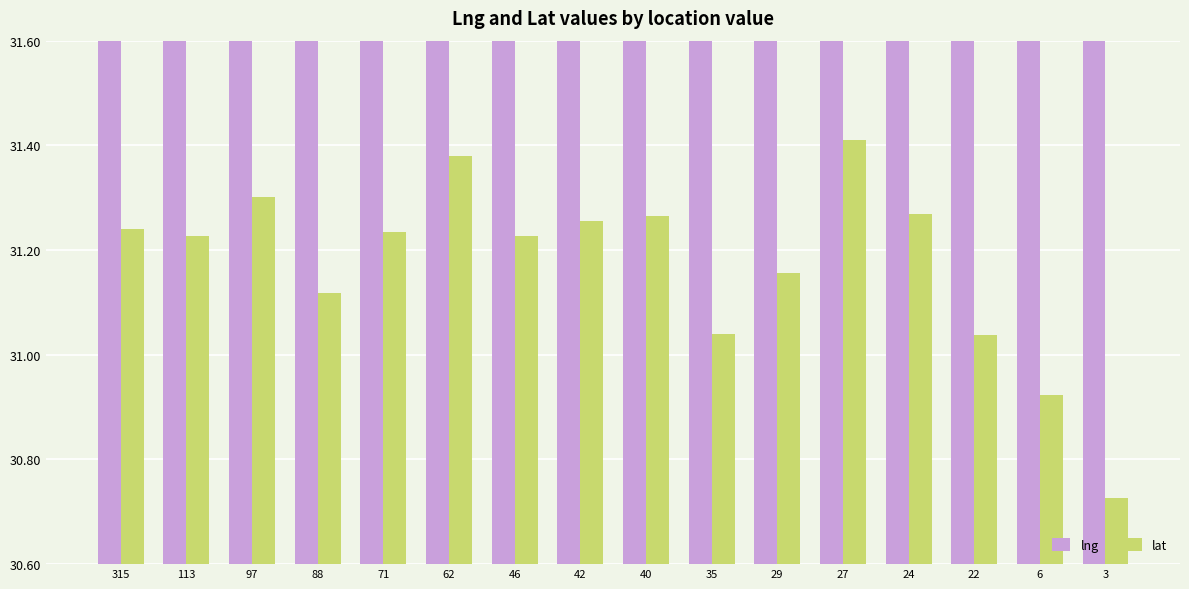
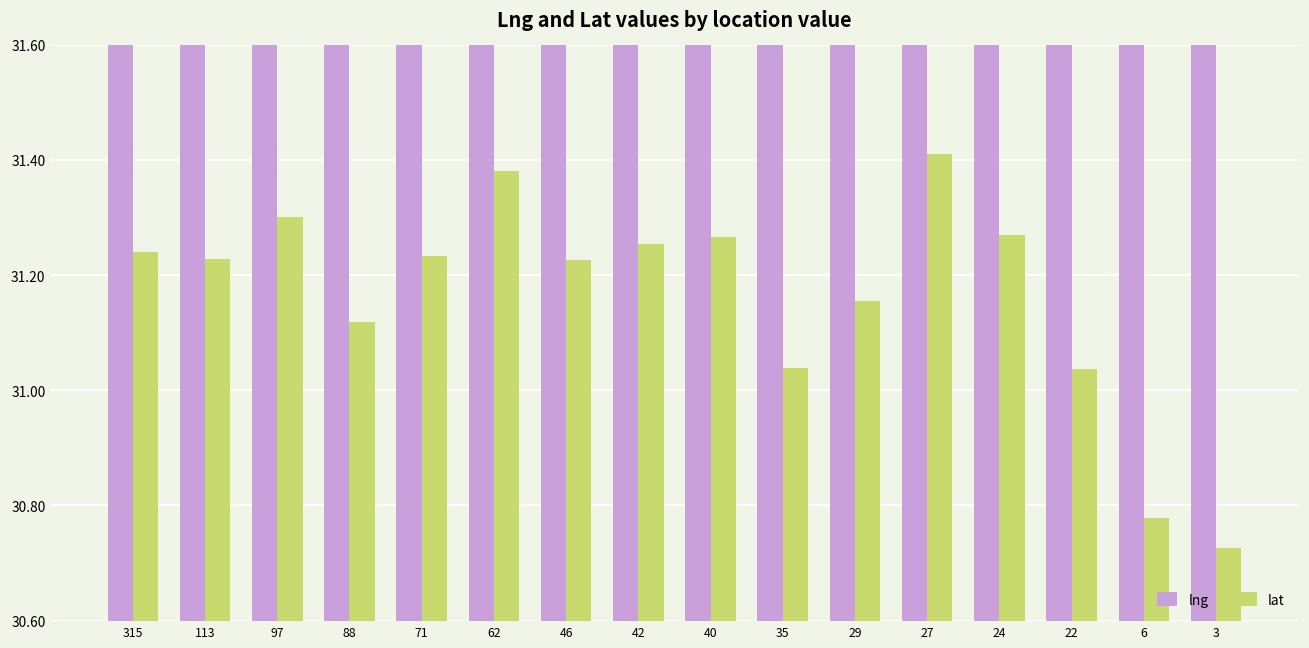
  {
    "lat": {
      "315": 31.24,
      "113": 31.23,
      "97": 31.30,
      "88": 31.12,
      "71": 31.23,
      "62": 31.38,
      "46": 31.23,
      "42": 31.25,
      "40": 31.27,
      "35": 31.04,
      "29": 31.16,
      "27": 31.41,
      "24": 31.27,
      "22": 31.04,
-     "6": 30.92,
+     "6": 30.78,
      "3": 30.73
    }
  }
